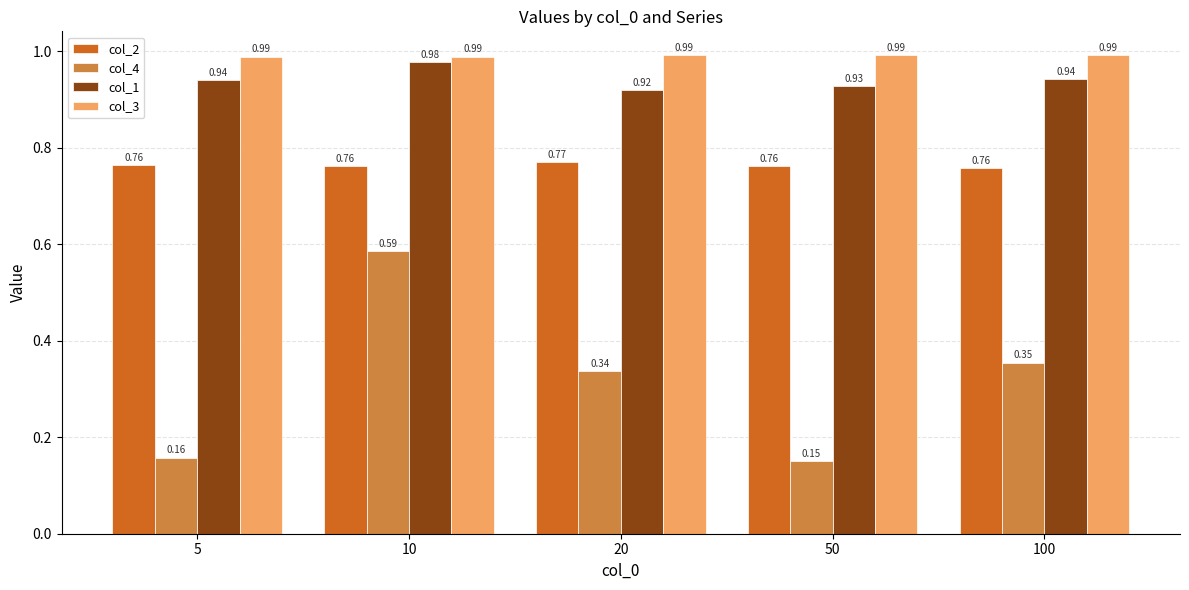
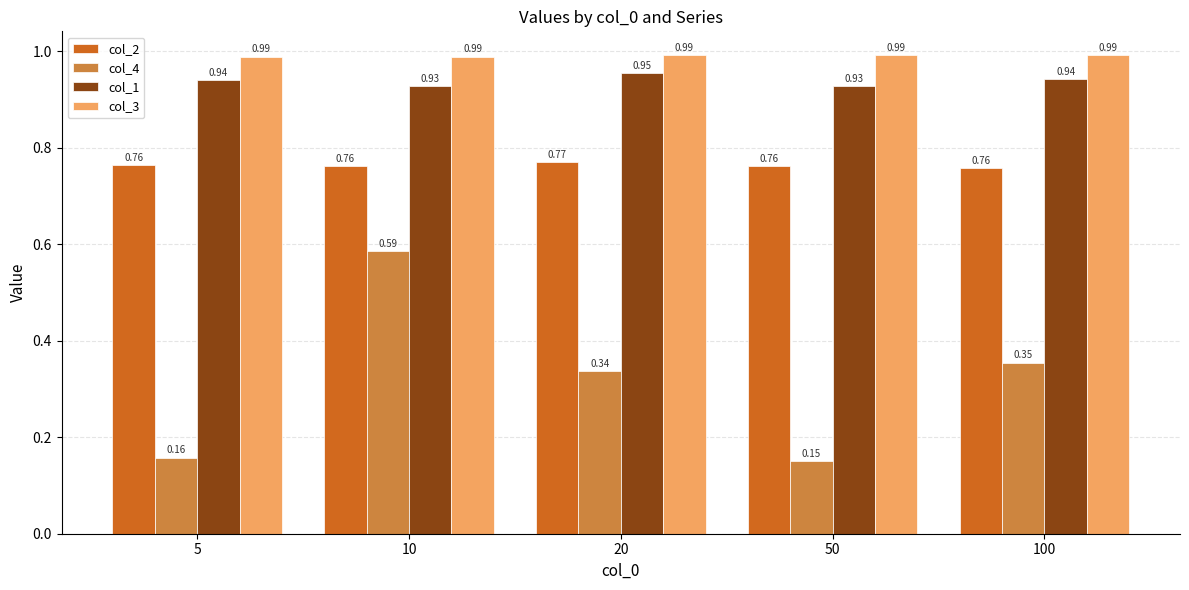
  {
    "col_1": {
      "5": 0.94,
-     "10": 0.98,
-     "20": 0.92,
+     "10": 0.93,
+     "20": 0.95,
      "50": 0.93,
      "100": 0.94
    }
  }
